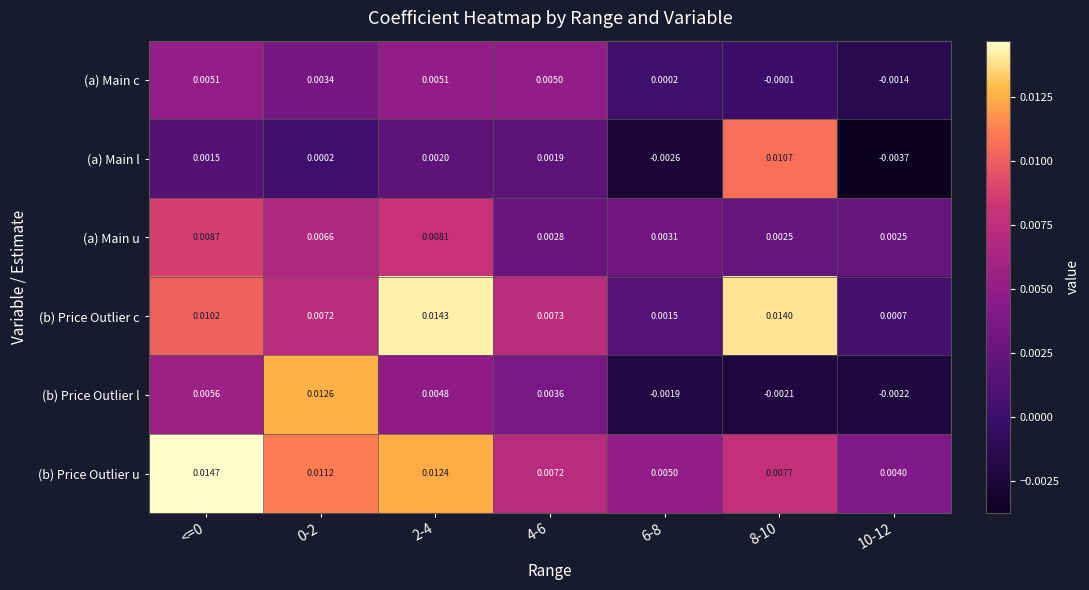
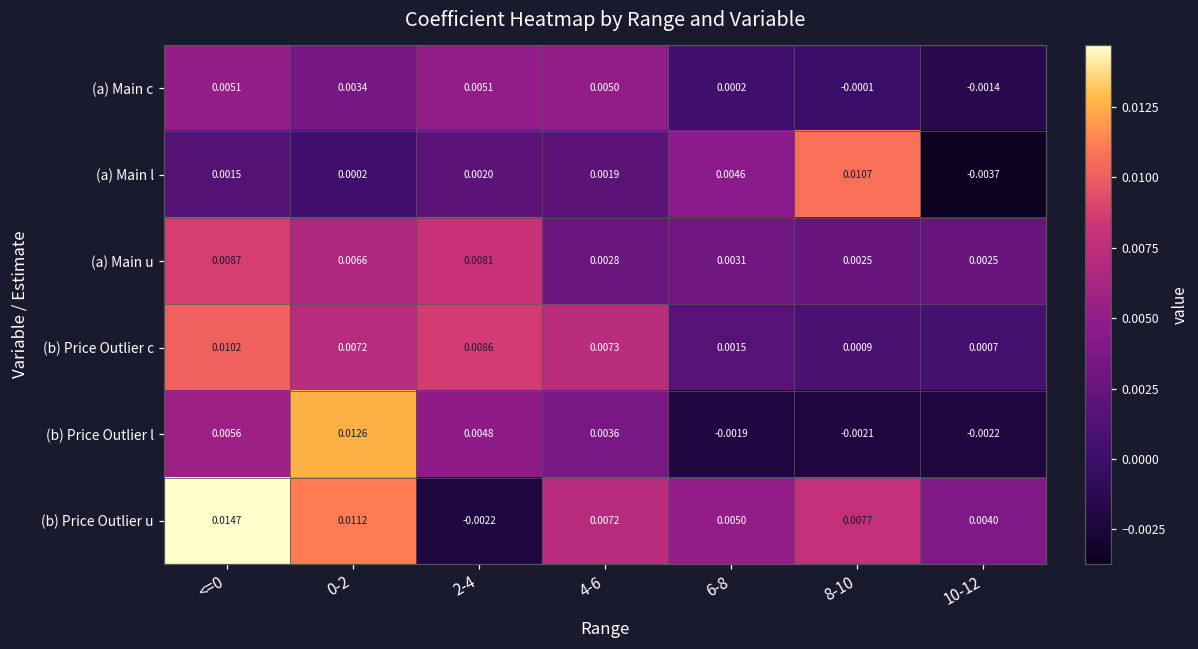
  {
    "(a) Main c": {
      "<=0": 0.0051,
      "0-2": 0.0034,
      "2-4": 0.0051,
      "4-6": 0.0050,
      "6-8": 0.0002,
      "8-10": -0.0001,
      "10-12": -0.0014
    },
    "(a) Main l": {
      "<=0": 0.0015,
      "0-2": 0.0002,
      "2-4": 0.0020,
      "4-6": 0.0019,
-     "6-8": -0.0026,
+     "6-8": 0.0046,
      "8-10": 0.0107,
      "10-12": -0.0037
    },
    "(a) Main u": {
      "<=0": 0.0087,
      "0-2": 0.0066,
      "2-4": 0.0081,
      "4-6": 0.0028,
      "6-8": 0.0031,
      "8-10": 0.0025,
      "10-12": 0.0025
    },
    "(b) Price Outlier c": {
      "<=0": 0.0102,
      "0-2": 0.0072,
-     "2-4": 0.0143,
+     "2-4": 0.0086,
      "4-6": 0.0073,
      "6-8": 0.0015,
-     "8-10": 0.0140,
+     "8-10": 0.0009,
      "10-12": 0.0007
    },
    "(b) Price Outlier l": {
      "<=0": 0.0056,
      "0-2": 0.0126,
      "2-4": 0.0048,
      "4-6": 0.0036,
      "6-8": -0.0019,
      "8-10": -0.0021,
      "10-12": -0.0022
    },
    "(b) Price Outlier u": {
      "<=0": 0.0147,
      "0-2": 0.0112,
-     "2-4": 0.0124,
+     "2-4": -0.0022,
      "4-6": 0.0072,
      "6-8": 0.0050,
      "8-10": 0.0077,
      "10-12": 0.0040
    }
  }
